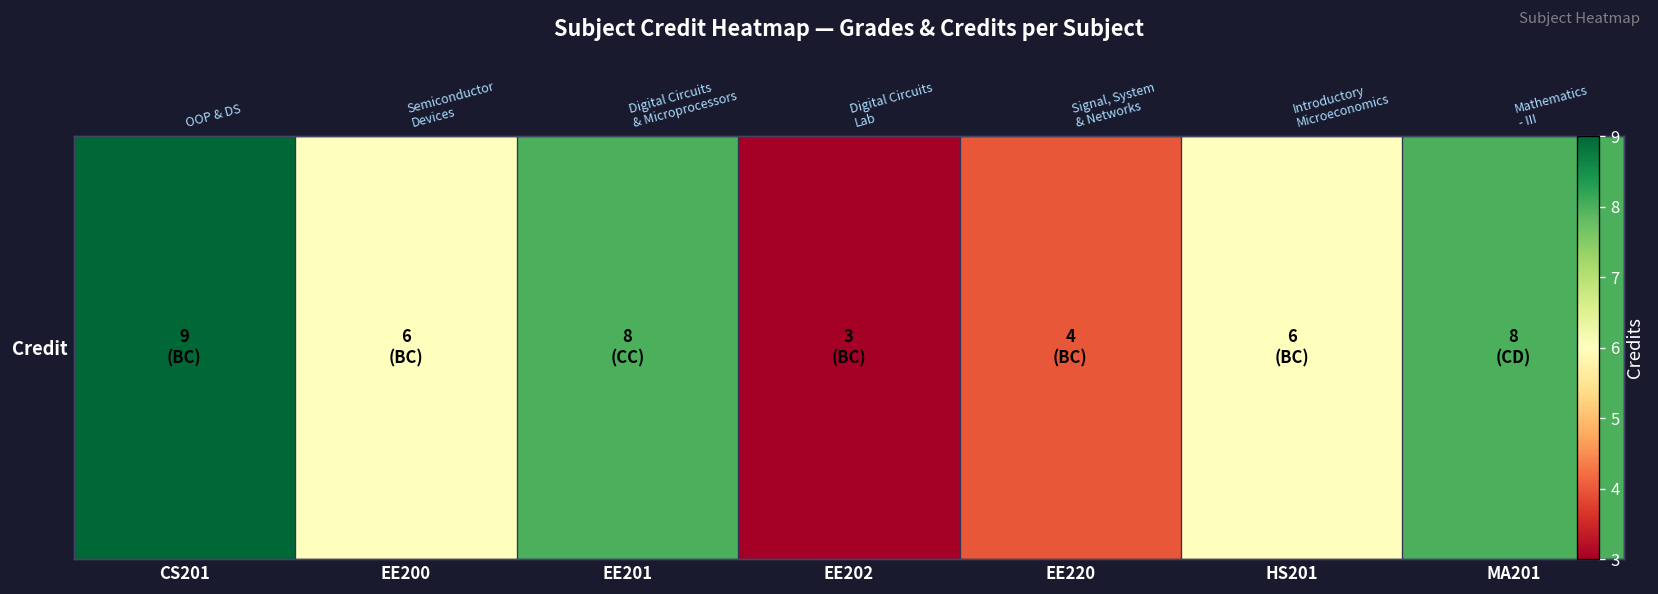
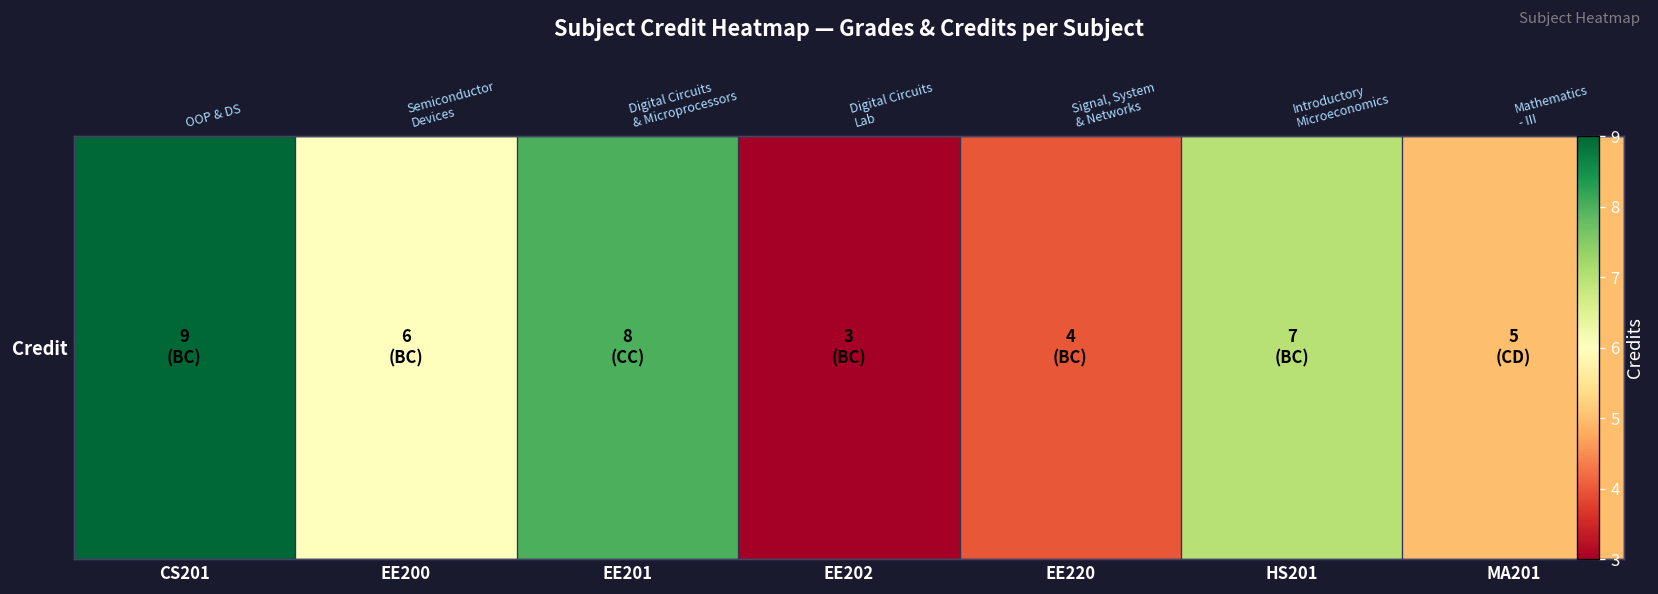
  {
    "Credit": {
      "CS201": 9,
      "EE200": 6,
      "EE201": 8,
      "EE202": 3,
      "EE220": 4,
-     "HS201": 6,
-     "MA201": 8
+     "HS201": 7,
+     "MA201": 5
    }
  }
